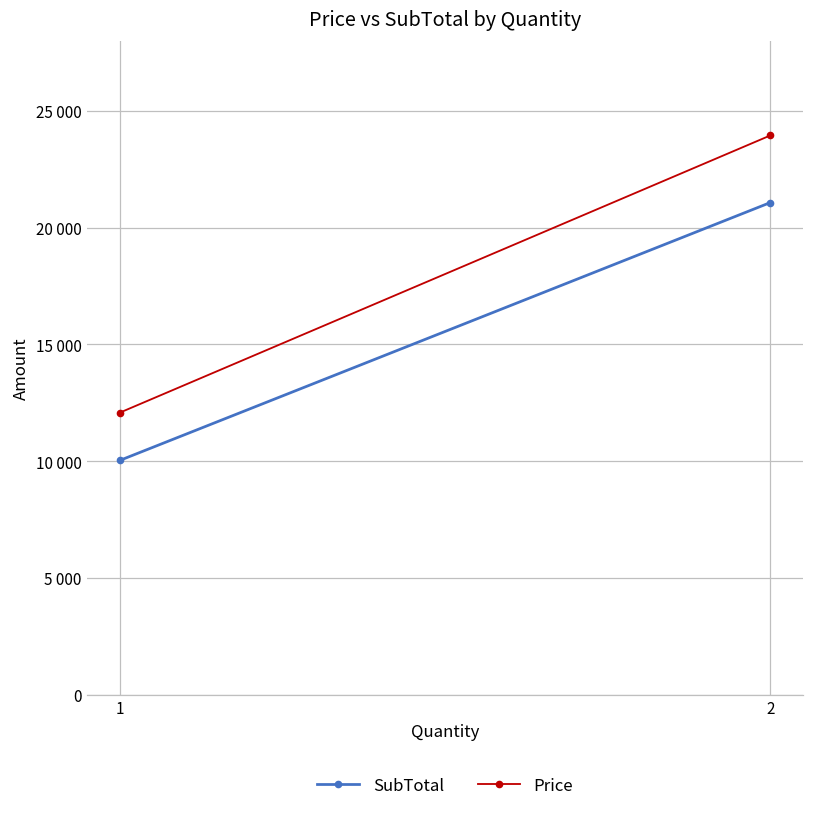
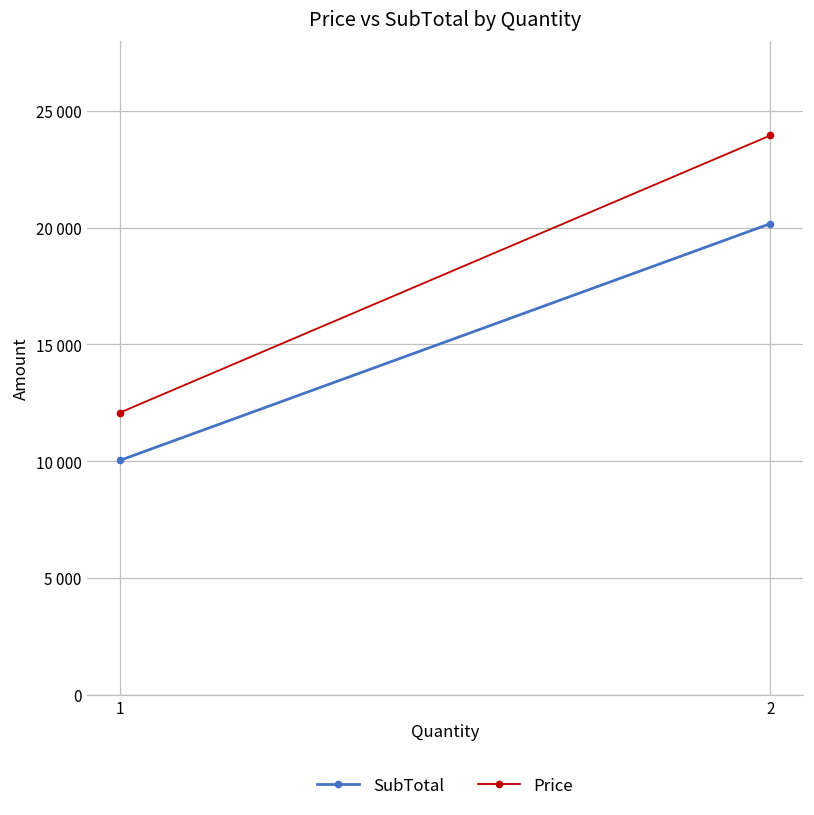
  {
    "SubTotal": {
      "1": 10000,
-     "2": 21100
+     "2": 20200
    },
    "Price": {
      "1": 12100,
      "2": 24000
    }
  }
